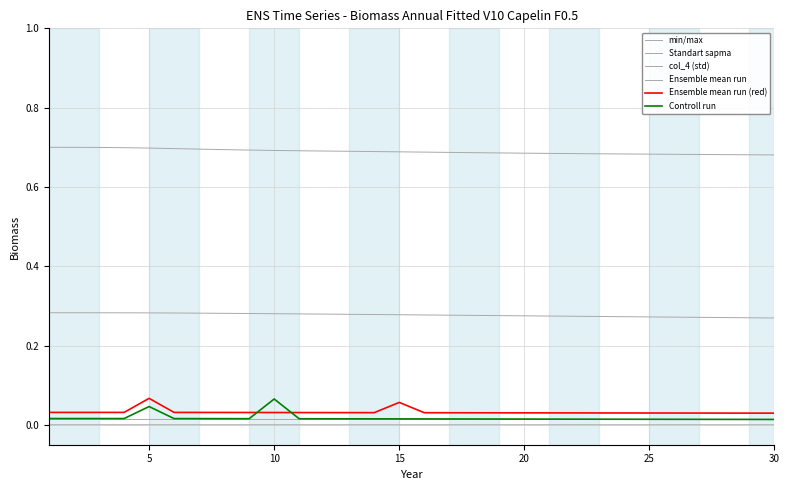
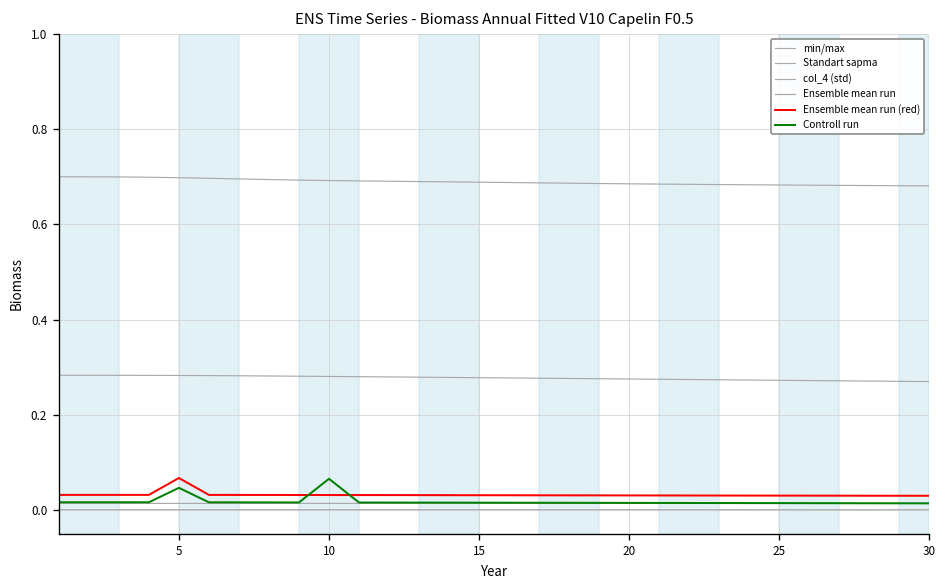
  {
    "Ensemble mean run (red)": {
      "5": 0.07,
      "10": 0.03,
-     "15": 0.06,
+     "15": 0.03,
      "20": 0.03,
      "25": 0.03,
      "30": 0.03
    },
    "Controll run": {
      "5": 0.05,
      "10": 0.07
    }
  }
